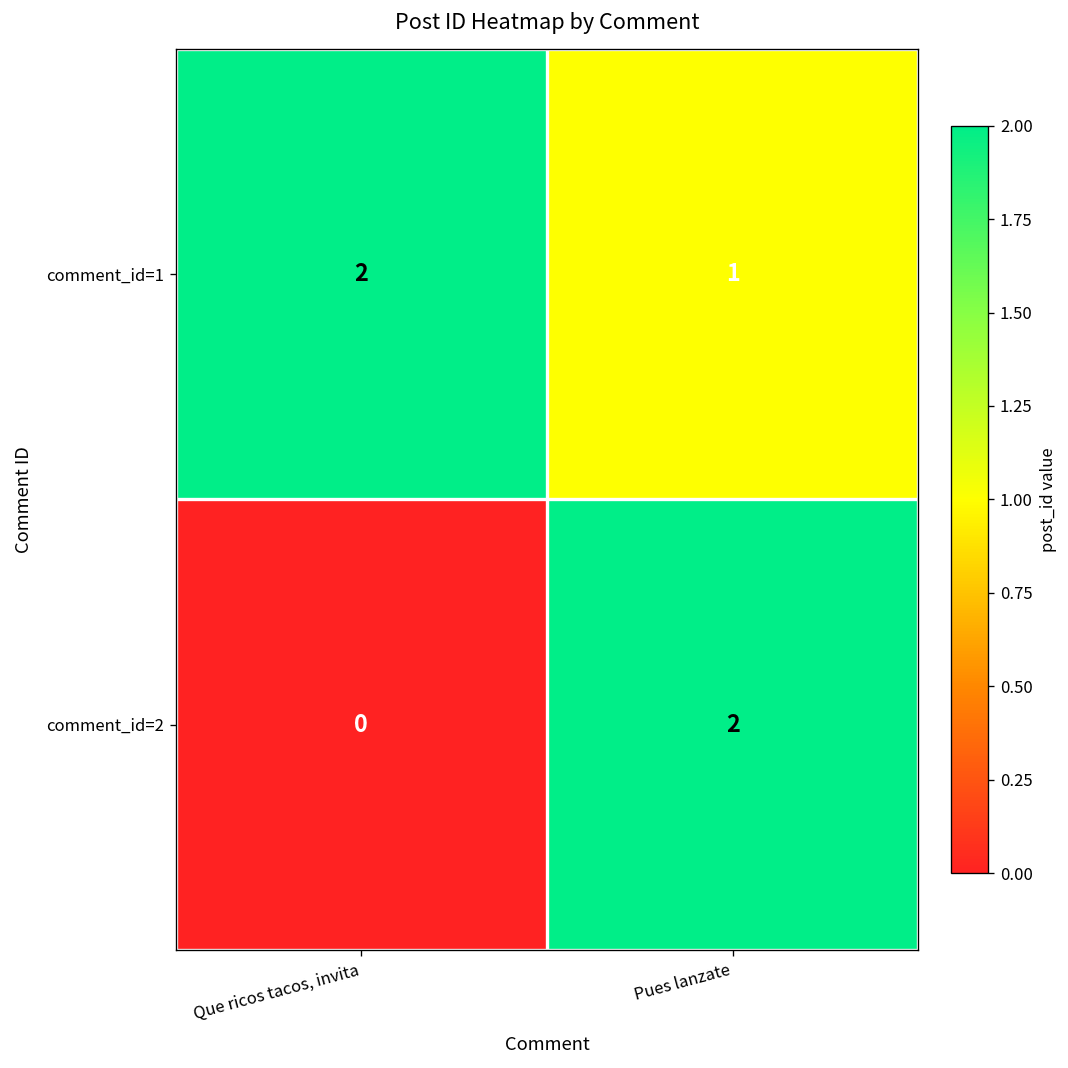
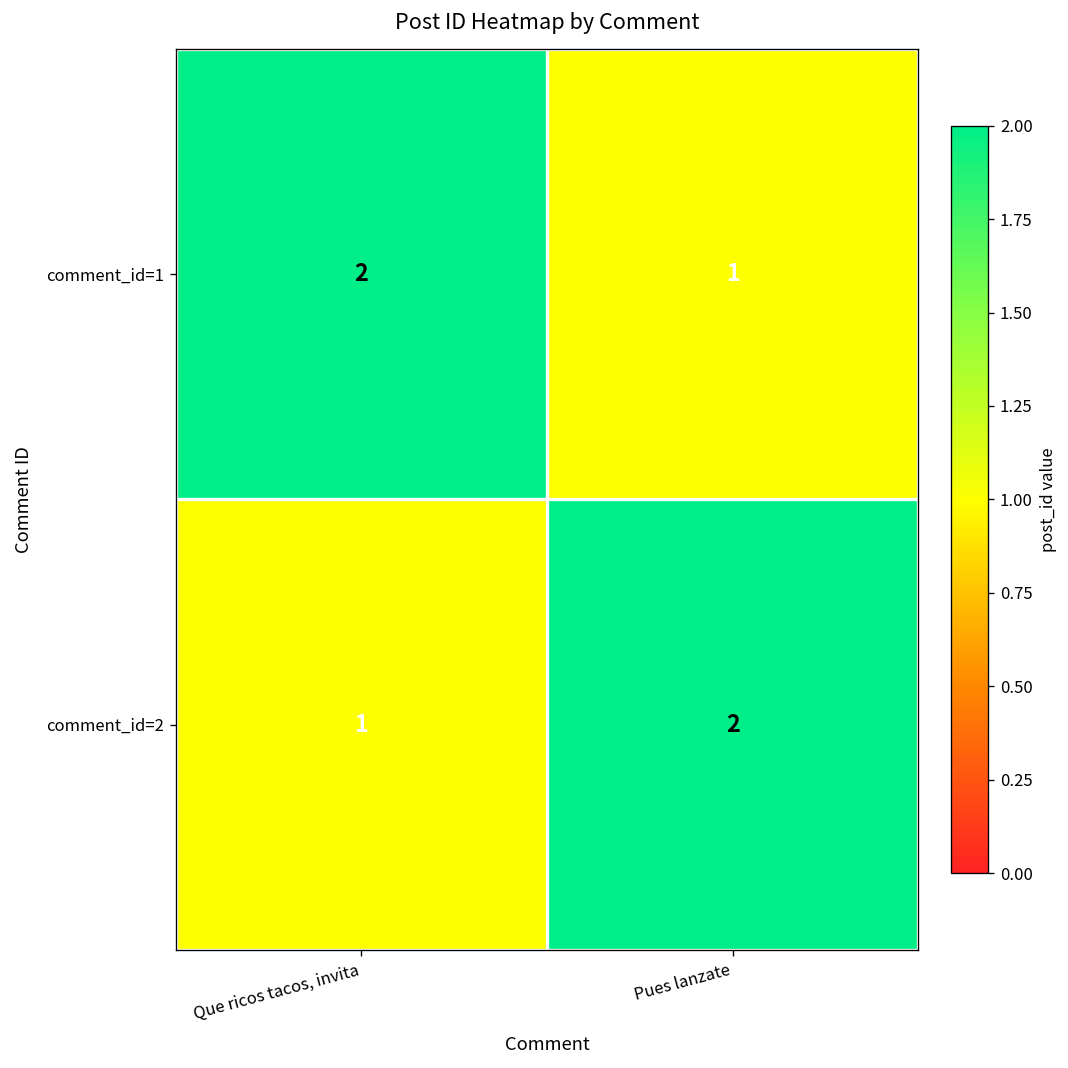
  {
    "comment_id=1": {
      "Que ricos tacos, invita": 2,
      "Pues lanzate": 1
    },
    "comment_id=2": {
-     "Que ricos tacos, invita": 0,
+     "Que ricos tacos, invita": 1,
      "Pues lanzate": 2
    }
  }
